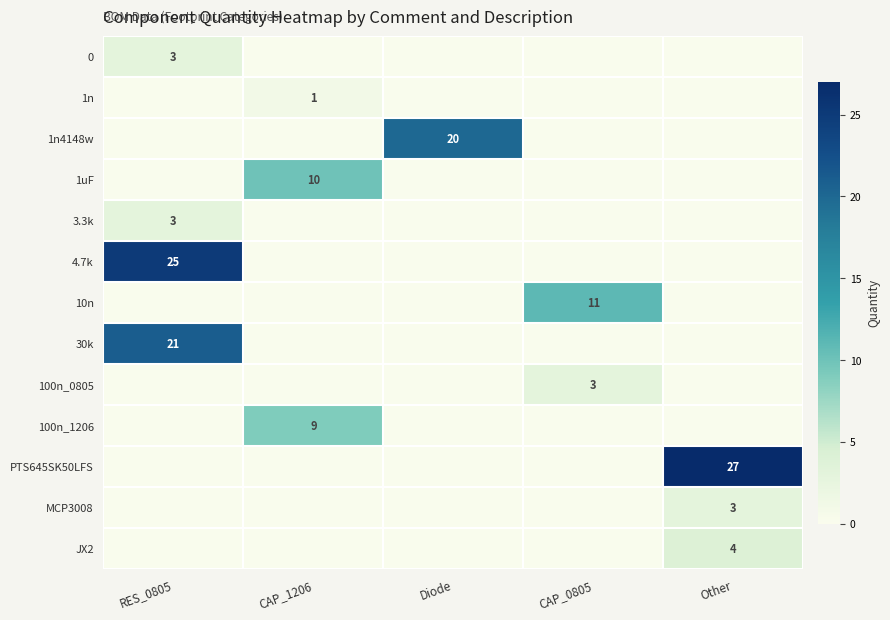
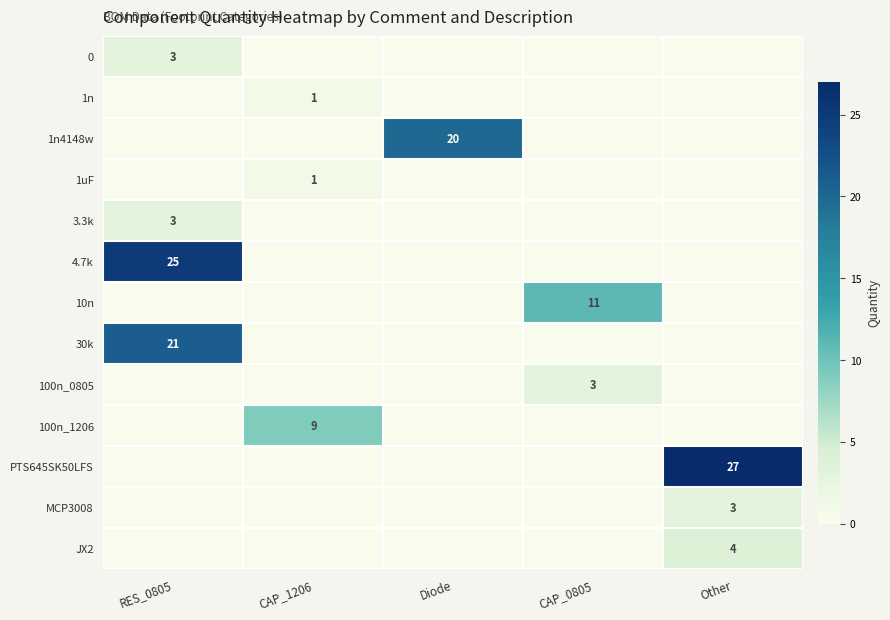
  {
    "0": {
      "RES_0805": 3
    },
    "1n": {
      "CAP_1206": 1
    },
    "1n4148w": {
      "Diode": 20
    },
    "1uF": {
-     "CAP_1206": 10
+     "CAP_1206": 1
    },
    "3.3k": {
      "RES_0805": 3
    },
    "4.7k": {
      "RES_0805": 25
    },
    "10n": {
      "CAP_0805": 11
    },
    "30k": {
      "RES_0805": 21
    },
    "100n_0805": {
      "CAP_0805": 3
    },
    "100n_1206": {
      "CAP_1206": 9
    },
    "PTS645SK50LFS": {
      "Other": 27
    },
    "MCP3008": {
      "Other": 3
    },
    "JX2": {
      "Other": 4
    }
  }
